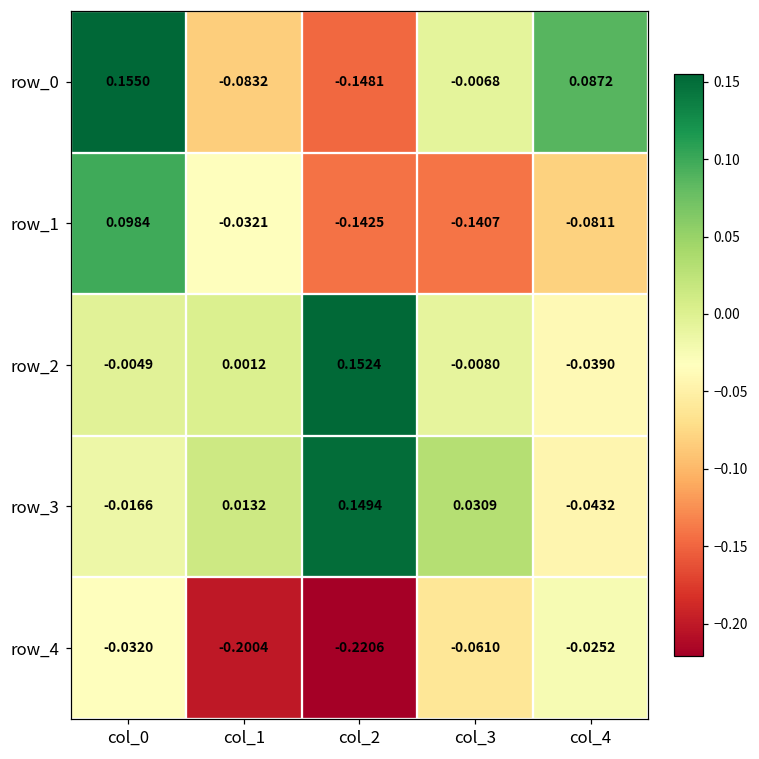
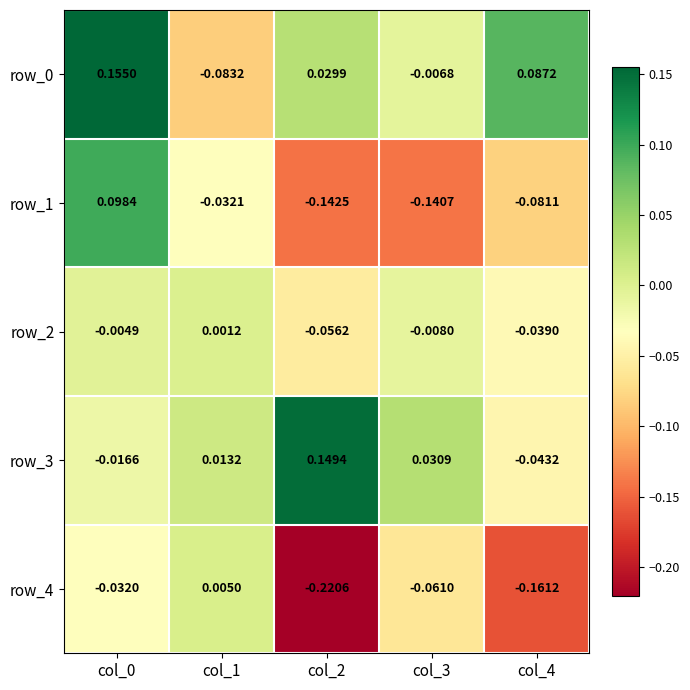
  {
    "row_0": {
      "col_0": 0.1550,
      "col_1": -0.0832,
-     "col_2": -0.1481,
+     "col_2": 0.0299,
      "col_3": -0.0068,
      "col_4": 0.0872
    },
    "row_1": {
      "col_0": 0.0984,
      "col_1": -0.0321,
      "col_2": -0.1425,
      "col_3": -0.1407,
      "col_4": -0.0811
    },
    "row_2": {
      "col_0": -0.0049,
      "col_1": 0.0012,
-     "col_2": 0.1524,
+     "col_2": -0.0562,
      "col_3": -0.0080,
      "col_4": -0.0390
    },
    "row_3": {
      "col_0": -0.0166,
      "col_1": 0.0132,
      "col_2": 0.1494,
      "col_3": 0.0309,
      "col_4": -0.0432
    },
    "row_4": {
      "col_0": -0.0320,
-     "col_1": -0.2004,
+     "col_1": 0.0050,
      "col_2": -0.2206,
      "col_3": -0.0610,
-     "col_4": -0.0252
+     "col_4": -0.1612
    }
  }
